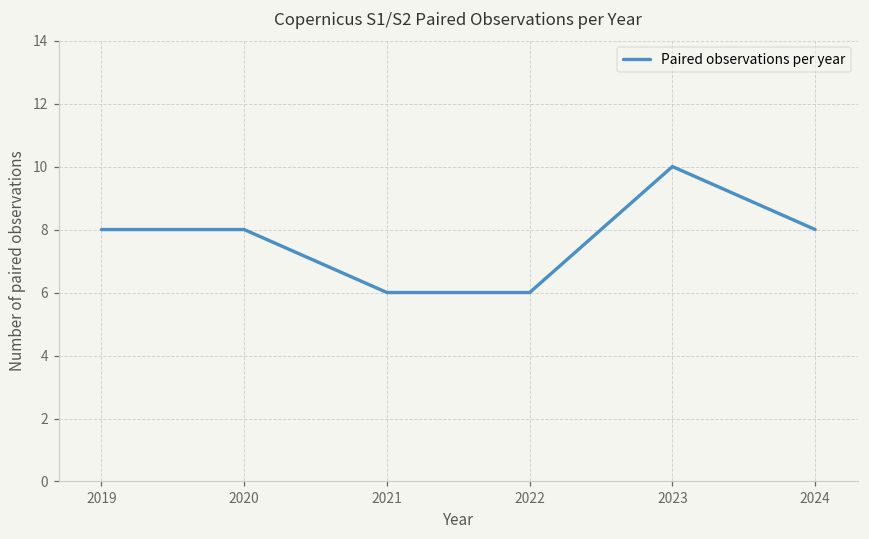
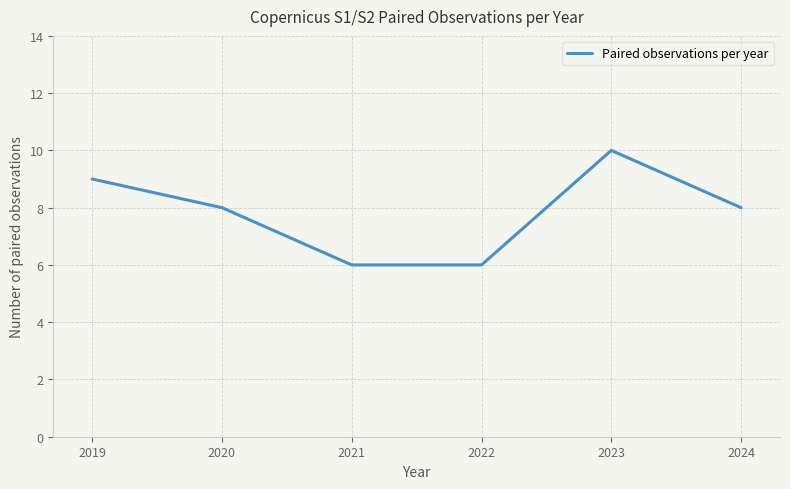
  {
-   "2019": 8,
+   "2019": 9,
    "2020": 8,
    "2021": 6,
    "2022": 6,
    "2023": 10,
    "2024": 8
  }
